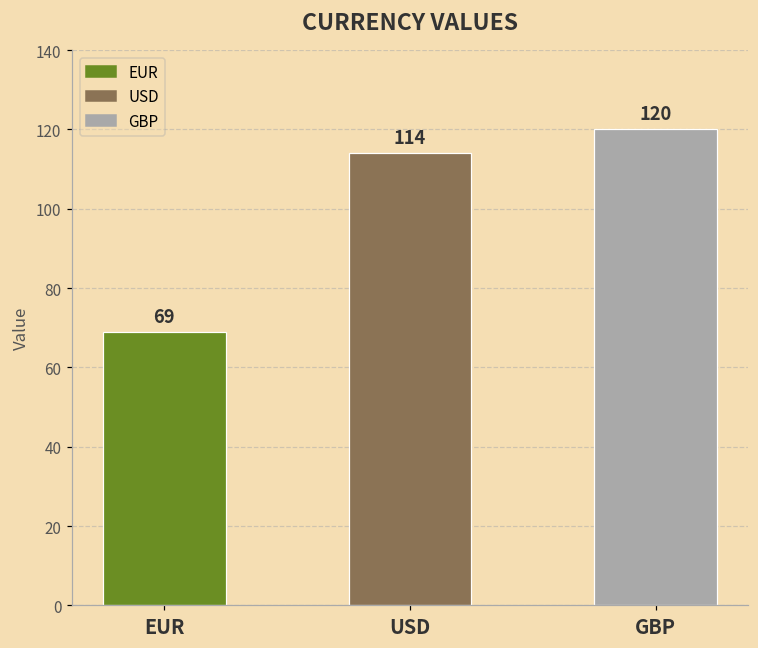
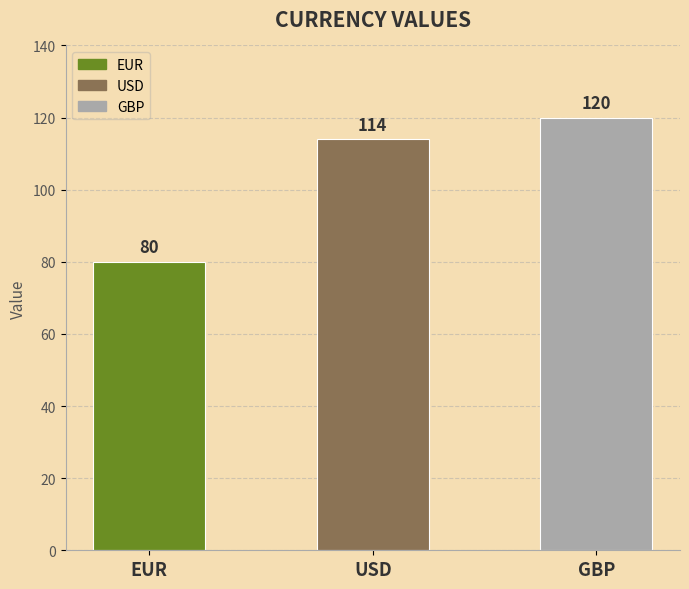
  {
-   "EUR": 69,
+   "EUR": 80,
    "USD": 114,
    "GBP": 120
  }
